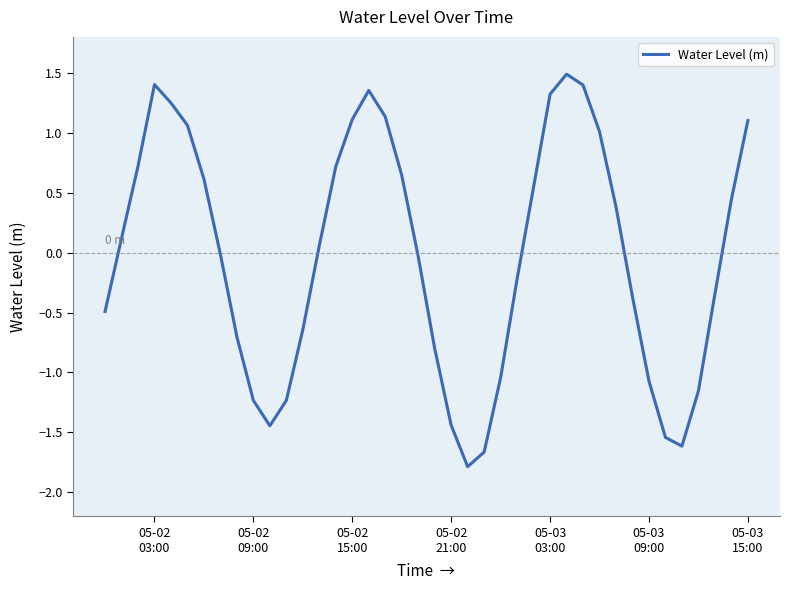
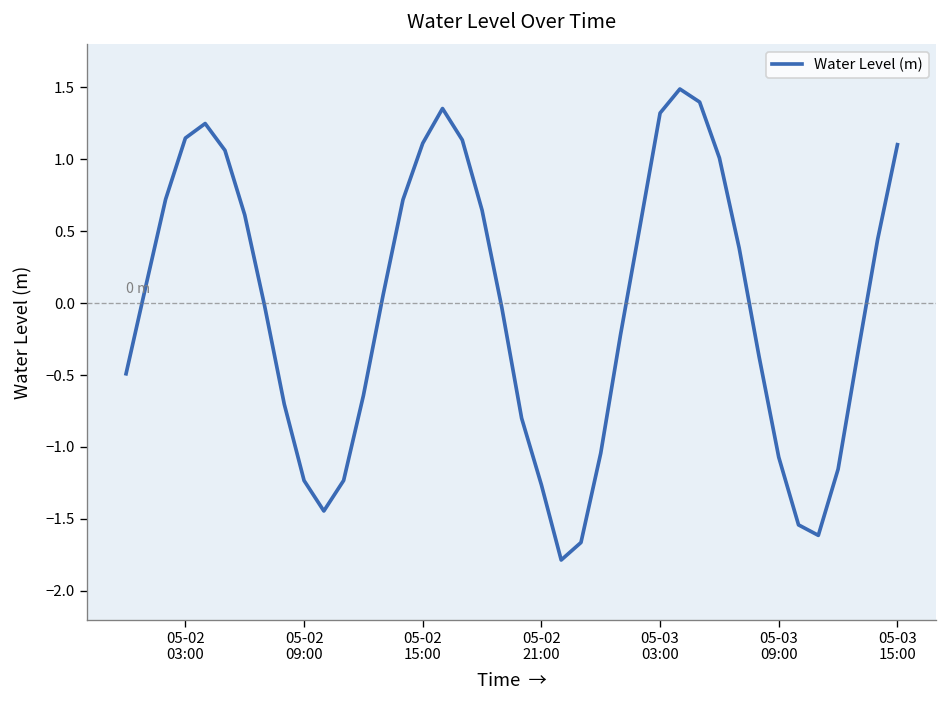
  {
-   "05-02 03:00": 1.40,
+   "05-02 03:00": 1.15,
    "05-02 09:00": -1.23,
    "05-02 15:00": 1.11,
-   "05-02 21:00": -1.44,
+   "05-02 21:00": -1.26,
    "05-03 03:00": 1.32,
    "05-03 09:00": -1.07,
    "05-03 15:00": 1.10
  }
